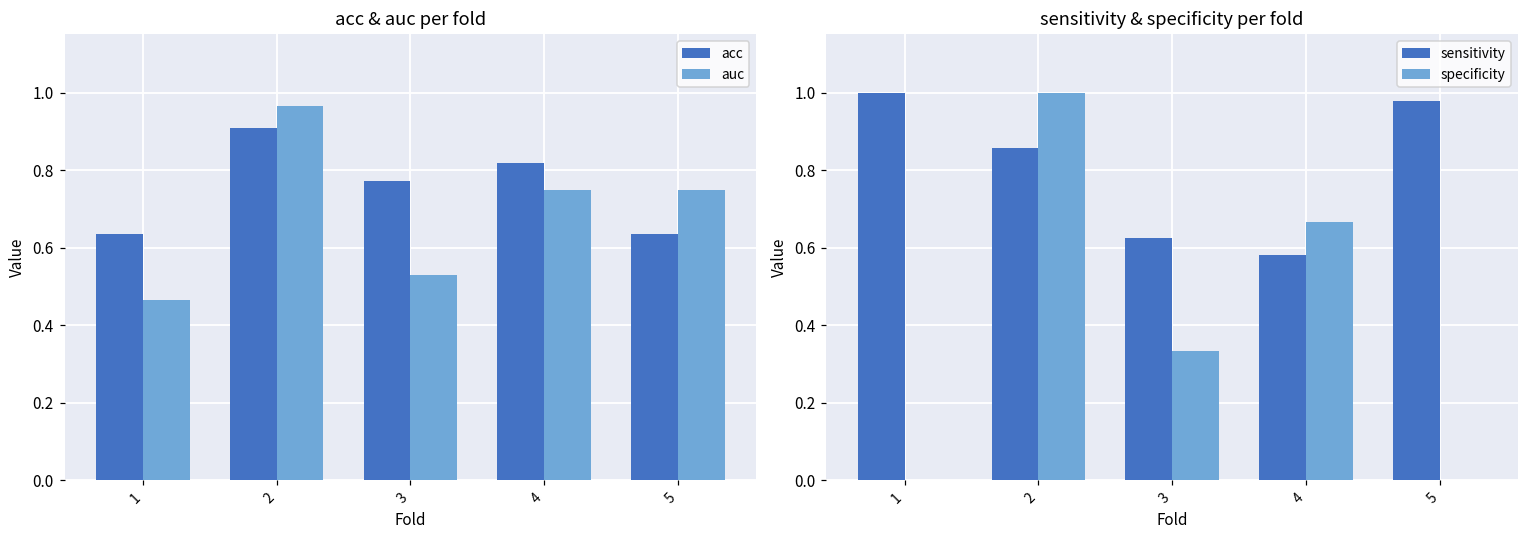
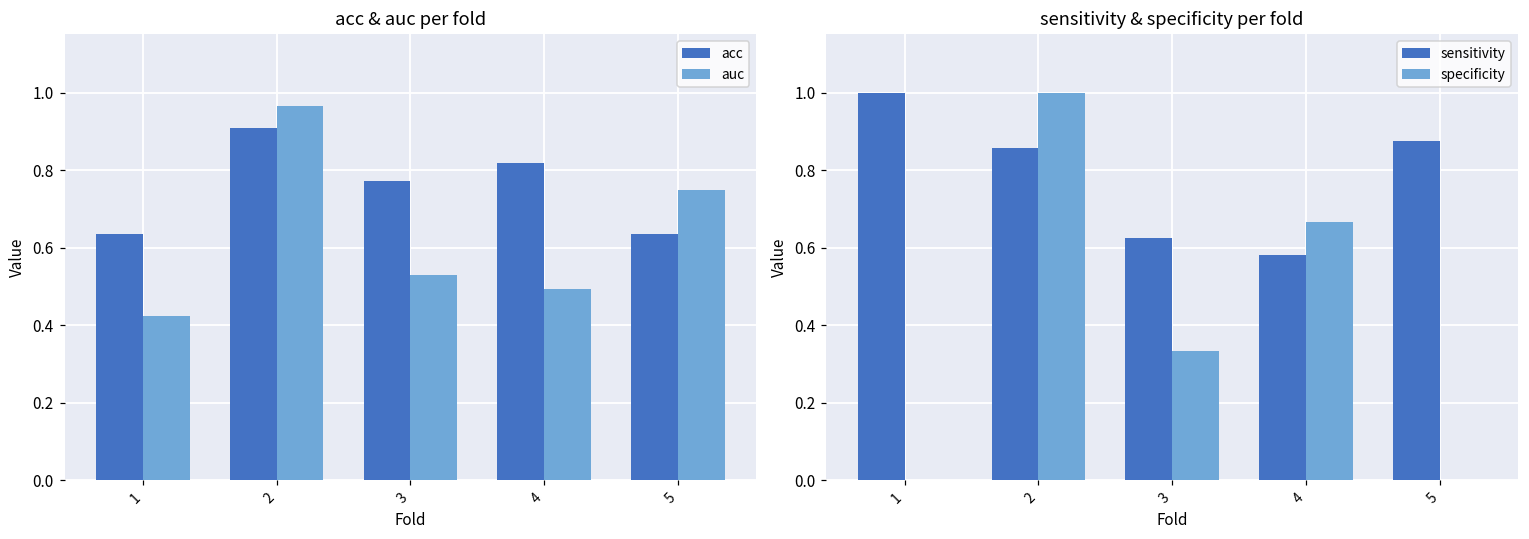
  {
    "acc & auc per fold": {
      "acc": {
        "1": 0.64,
        "2": 0.91,
        "3": 0.77,
        "4": 0.82,
        "5": 0.64
      },
      "auc": {
-       "1": 0.46,
+       "1": 0.42,
        "2": 0.96,
        "3": 0.53,
-       "4": 0.75,
+       "4": 0.49,
        "5": 0.75
      }
    },
    "sensitivity & specificity per fold": {
      "sensitivity": {
        "1": 1.00,
        "2": 0.86,
        "3": 0.63,
        "4": 0.58,
-       "5": 0.98
+       "5": 0.88
      },
      "specificity": {
        "1": 0.00,
        "2": 1.00,
        "3": 0.33,
        "4": 0.67,
        "5": 0.00
      }
    }
  }
